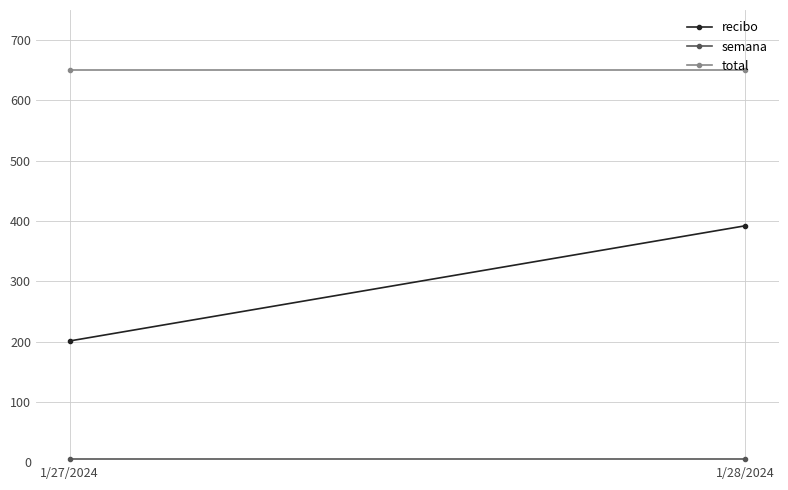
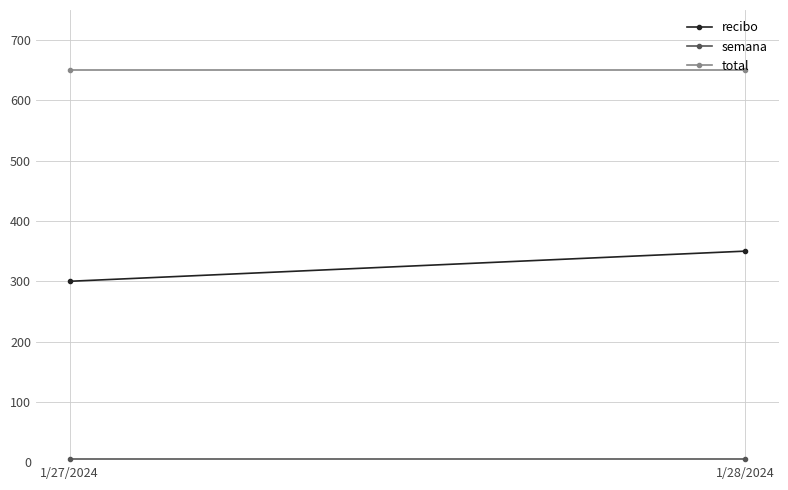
  {
    "recibo": {
-     "1/27/2024": 200,
-     "1/28/2024": 390
+     "1/27/2024": 300,
+     "1/28/2024": 350
    },
    "semana": {
      "1/27/2024": 10,
      "1/28/2024": 10
    },
    "total": {
      "1/27/2024": 650,
      "1/28/2024": 650
    }
  }
